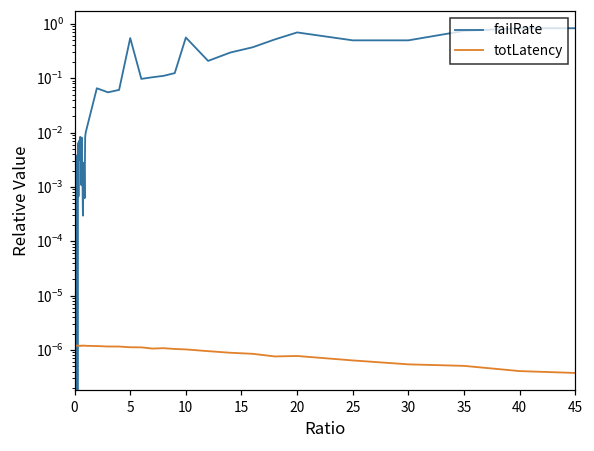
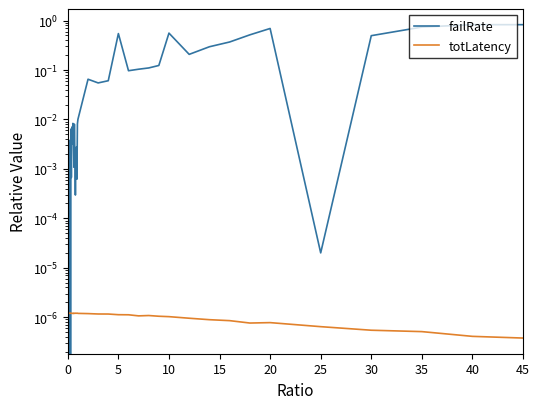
  {
    "failRate": {
      "5": 0.5,
      "10": 0.6,
      "20": 0.7,
-     "25": 0.5,
+     "25": 0.00002,
      "30": 0.5,
      "45": 0.8
    },
    "totLatency": {
      "0": 0.0000012,
      "5": 0.0000011,
      "10": 0.0000010,
      "20": 0.0000008,
      "25": 0.0000006,
      "30": 0.0000005,
      "35": 0.0000005,
      "40": 0.0000004,
      "45": 0.0000004
    }
  }
